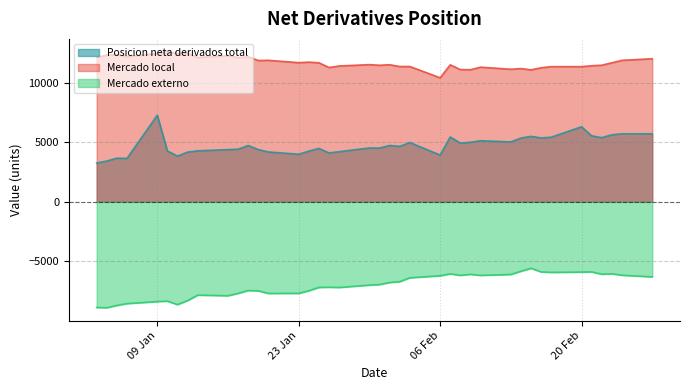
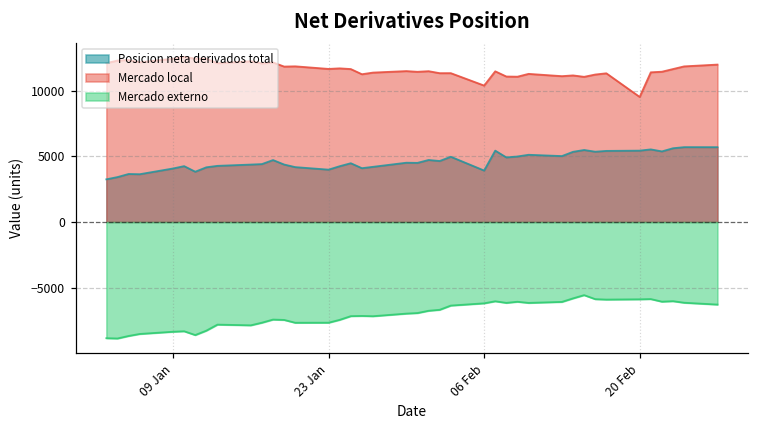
  {
    "Posicion neta derivados total": {
-     "09 Jan": 7300,
+     "09 Jan": 4100,
      "23 Jan": 4000,
      "06 Feb": 3900,
-     "20 Feb": 6300
+     "20 Feb": 5400
    },
    "Mercado local": {
      "23 Jan": 11700,
      "06 Feb": 10400,
-     "20 Feb": 11300
+     "20 Feb": 9500
    }
  }
